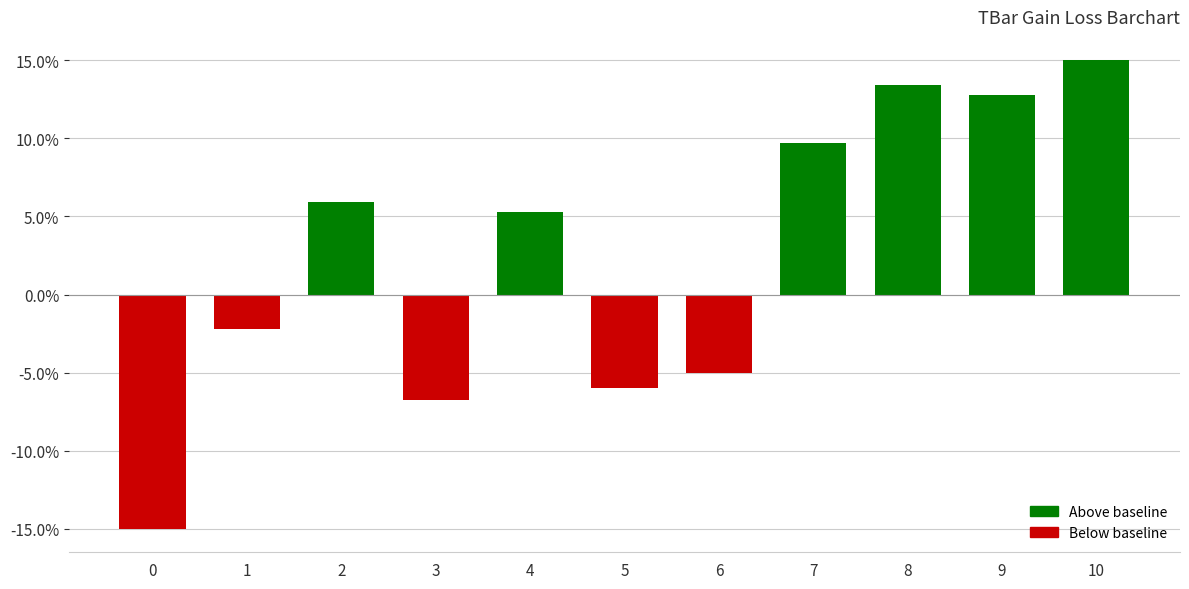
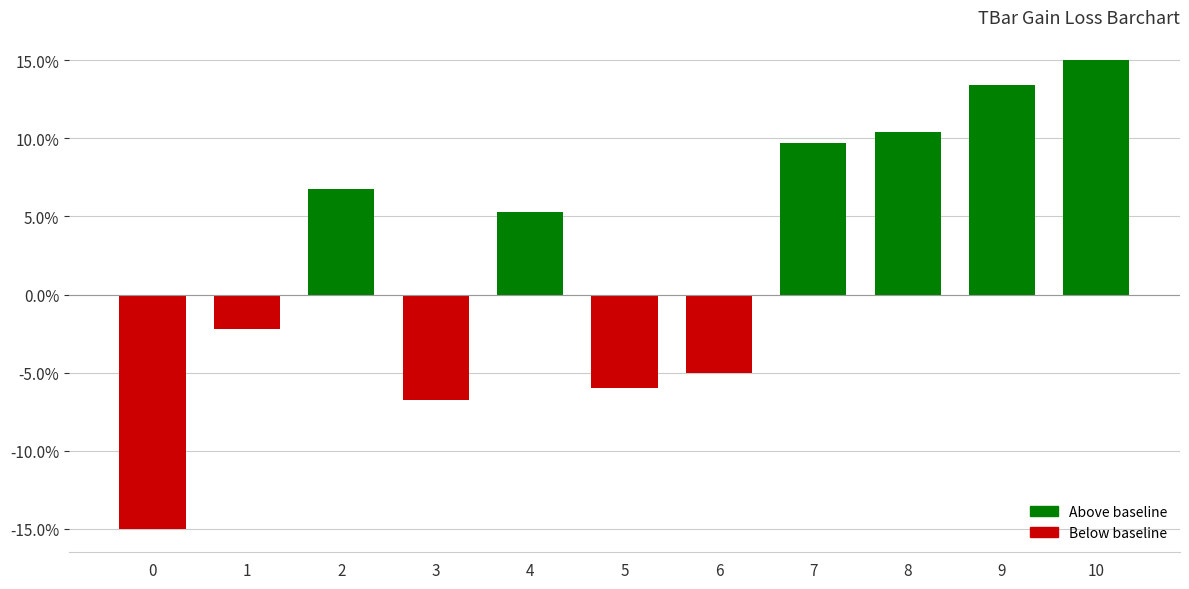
  {
    "0": "-15.0%",
    "1": "-2.2%",
-   "2": "5.9%",
+   "2": "6.8%",
    "3": "-6.8%",
    "4": "5.3%",
    "5": "-6.0%",
    "6": "-5.0%",
    "7": "9.7%",
-   "8": "13.4%",
-   "9": "12.8%",
+   "8": "10.4%",
+   "9": "13.4%",
    "10": "15.0%"
  }
